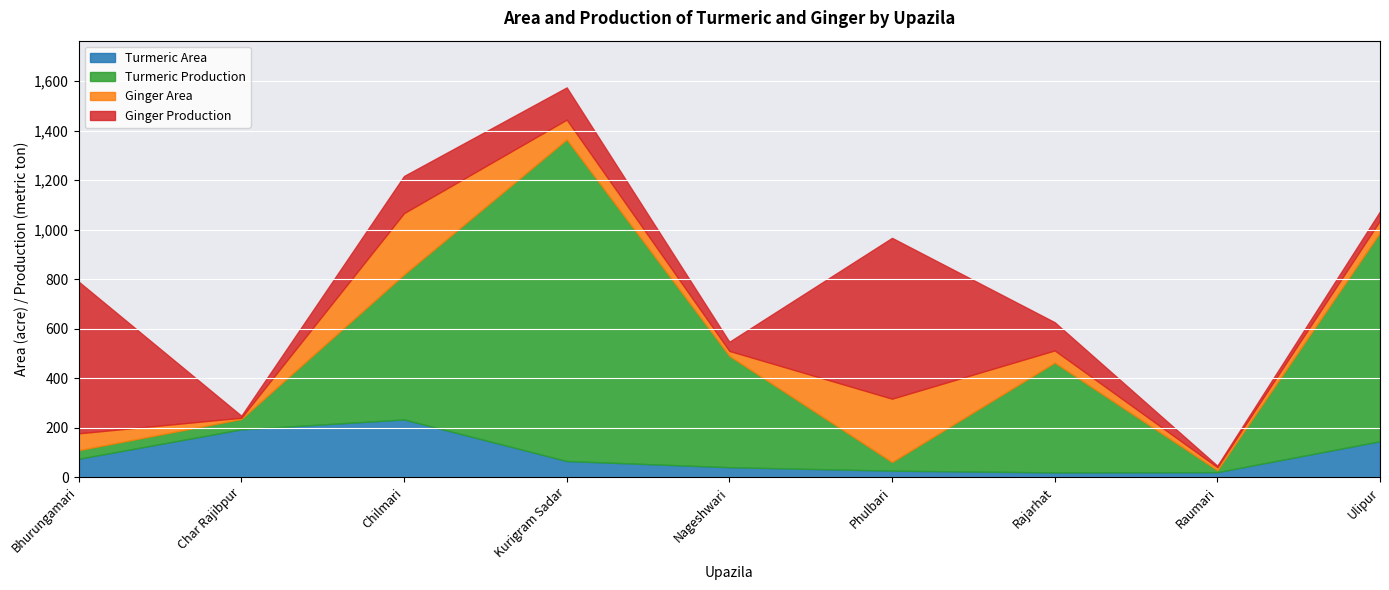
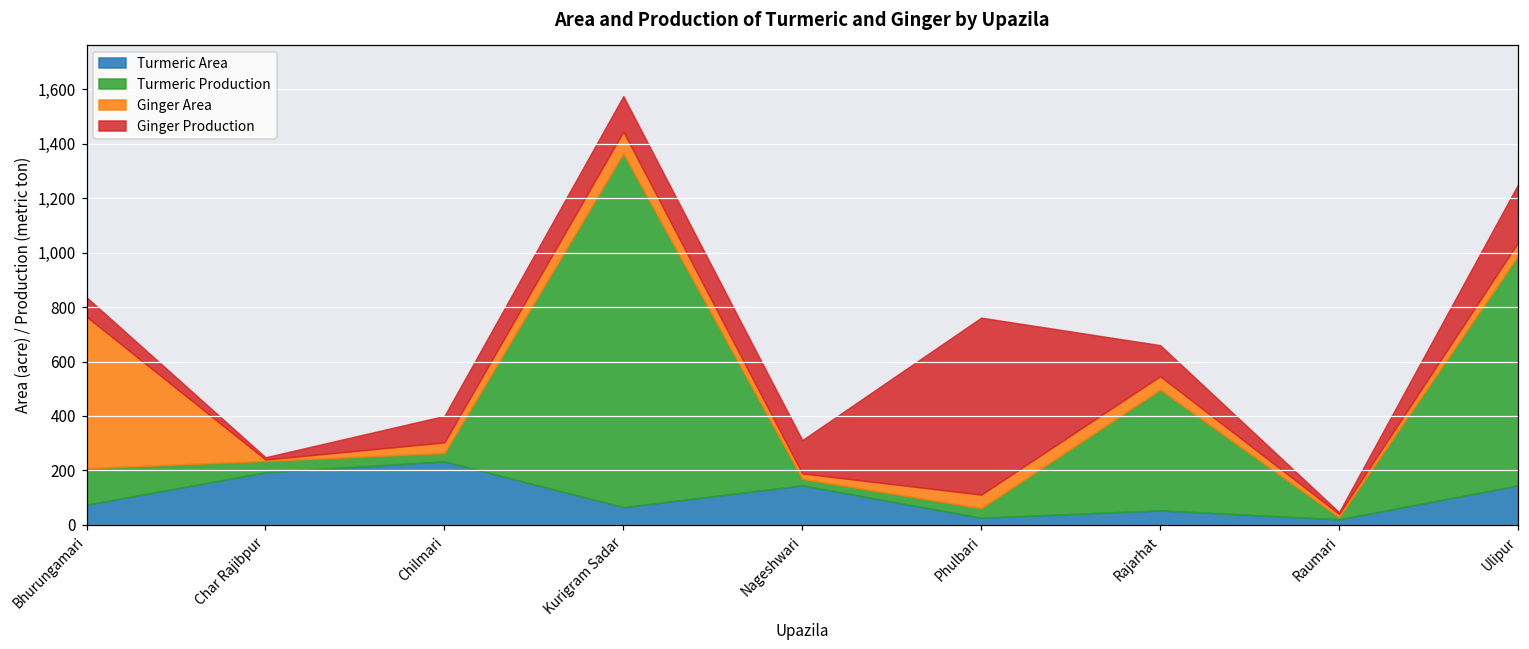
  {
    "Turmeric Area": {
      "Bhurungamari": "70",
      "Char Rajibpur": "190",
      "Chilmari": "230",
      "Kurigram Sadar": "70",
-     "Nageshwari": "40",
+     "Nageshwari": "150",
      "Phulbari": "30",
-     "Rajarhat": "20",
+     "Rajarhat": "50",
      "Ulipur": "150"
    },
    "Turmeric Production": {
-     "Bhurungamari": "40",
-     "Chilmari": "590",
+     "Bhurungamari": "130",
+     "Chilmari": "30",
      "Kurigram Sadar": "1,300",
-     "Nageshwari": "450",
+     "Nageshwari": "20",
      "Phulbari": "40",
      "Rajarhat": "440",
      "Ulipur": "840"
    },
    "Ginger Area": {
-     "Bhurungamari": "70",
-     "Chilmari": "250",
+     "Bhurungamari": "560",
+     "Chilmari": "40",
      "Kurigram Sadar": "80",
      "Nageshwari": "20",
-     "Phulbari": "260",
+     "Phulbari": "50",
      "Rajarhat": "50",
      "Ulipur": "50"
    },
    "Ginger Production": {
-     "Bhurungamari": "610",
-     "Chilmari": "150",
+     "Bhurungamari": "70",
+     "Chilmari": "100",
      "Kurigram Sadar": "130",
-     "Nageshwari": "40",
+     "Nageshwari": "120",
      "Phulbari": "650",
      "Rajarhat": "110",
-     "Ulipur": "40"
+     "Ulipur": "210"
    }
  }
